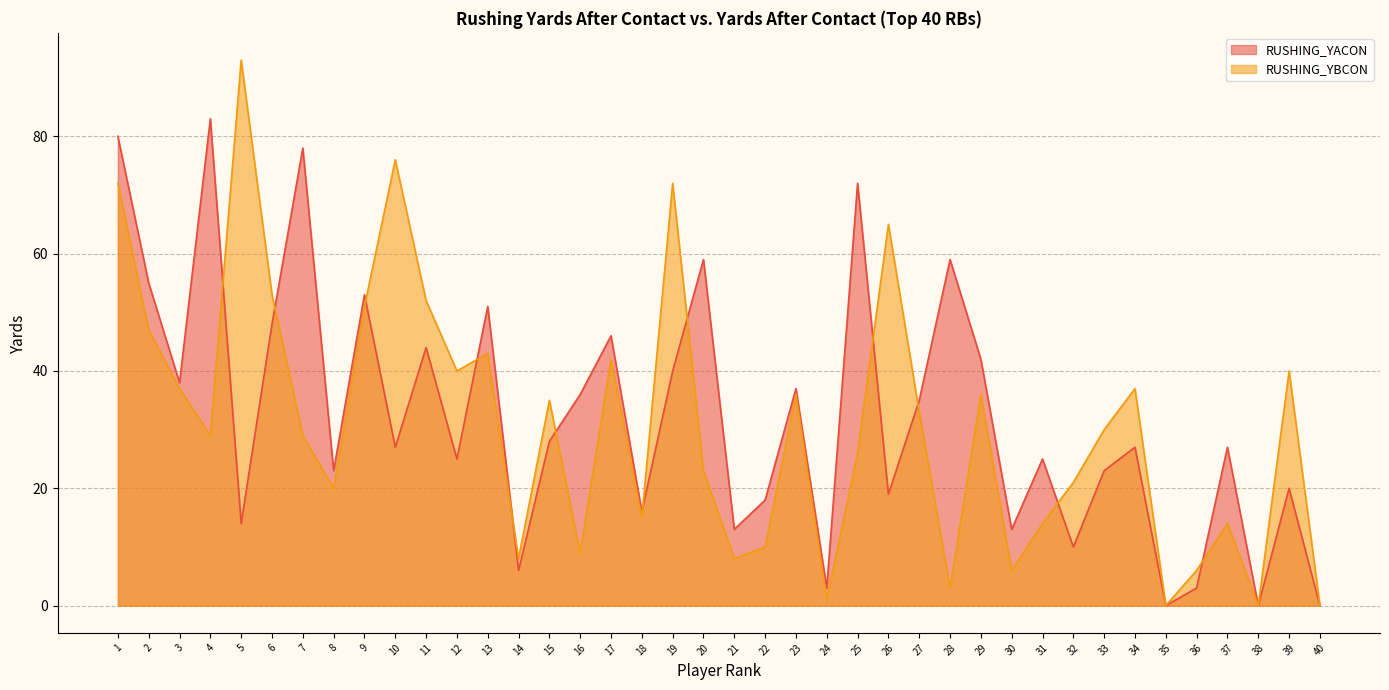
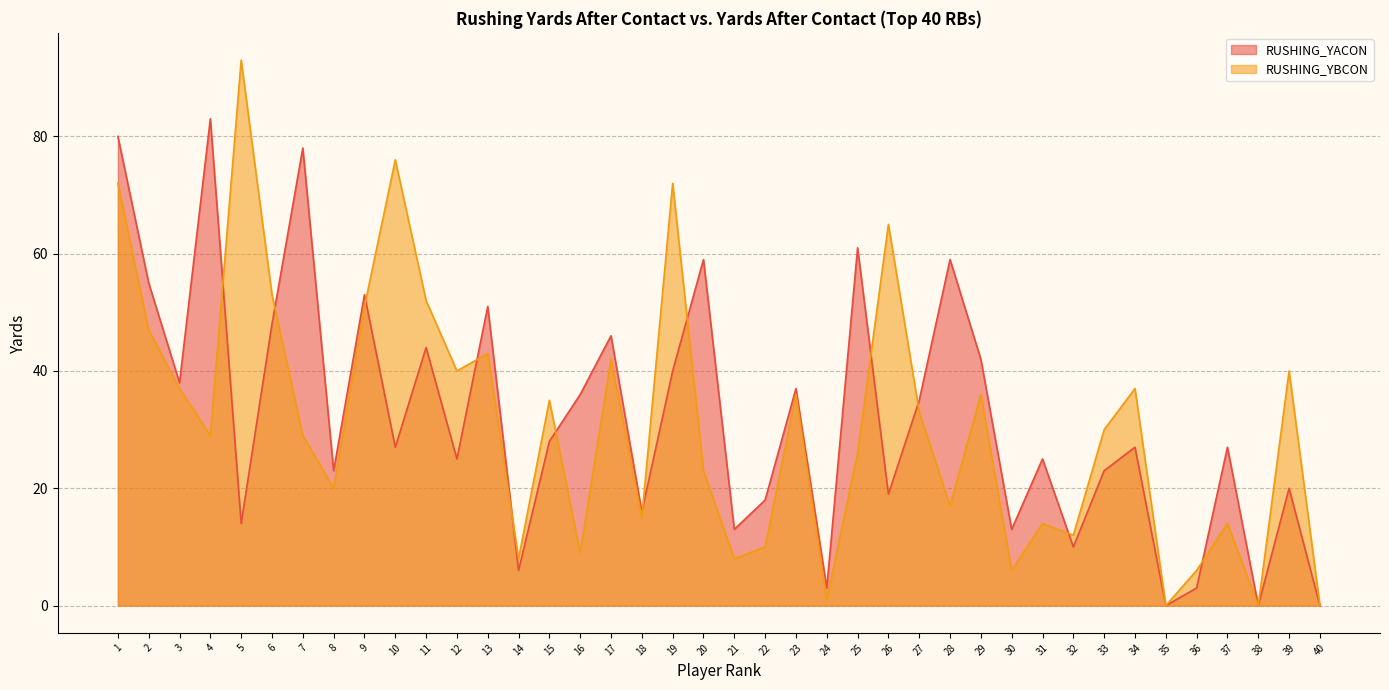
  {
    "RUSHING_YACON": {
      "1": 80,
      "2": 55,
      "3": 38,
      "4": 83,
      "5": 14,
      "6": 48,
      "7": 78,
      "8": 23,
      "9": 53,
      "10": 27,
      "11": 44,
      "12": 25,
      "13": 51,
      "14": 6,
      "15": 28,
      "16": 36,
      "17": 46,
      "18": 16,
      "19": 40,
      "20": 59,
      "21": 13,
      "22": 18,
      "23": 37,
      "24": 3,
-     "25": 72,
+     "25": 61,
      "26": 19,
      "27": 35,
      "28": 59,
      "29": 42,
      "30": 13,
      "31": 25,
      "32": 10,
      "33": 23,
      "34": 27,
      "36": 3,
      "37": 27,
      "39": 20
    },
    "RUSHING_YBCON": {
      "1": 72,
      "2": 47,
      "3": 37,
      "4": 29,
      "5": 93,
      "6": 53,
      "7": 29,
      "8": 20,
      "9": 51,
      "10": 76,
      "11": 52,
      "12": 40,
      "13": 43,
      "14": 8,
      "15": 35,
      "16": 9,
      "17": 42,
      "18": 15,
      "19": 72,
      "20": 23,
      "21": 8,
      "22": 10,
      "23": 36,
      "24": 1,
      "25": 26,
      "26": 65,
      "27": 33,
-     "28": 3,
+     "28": 17,
      "29": 36,
      "30": 6,
      "31": 14,
-     "32": 21,
+     "32": 12,
      "33": 30,
      "34": 37,
      "36": 6,
      "37": 14,
      "39": 40
    }
  }
